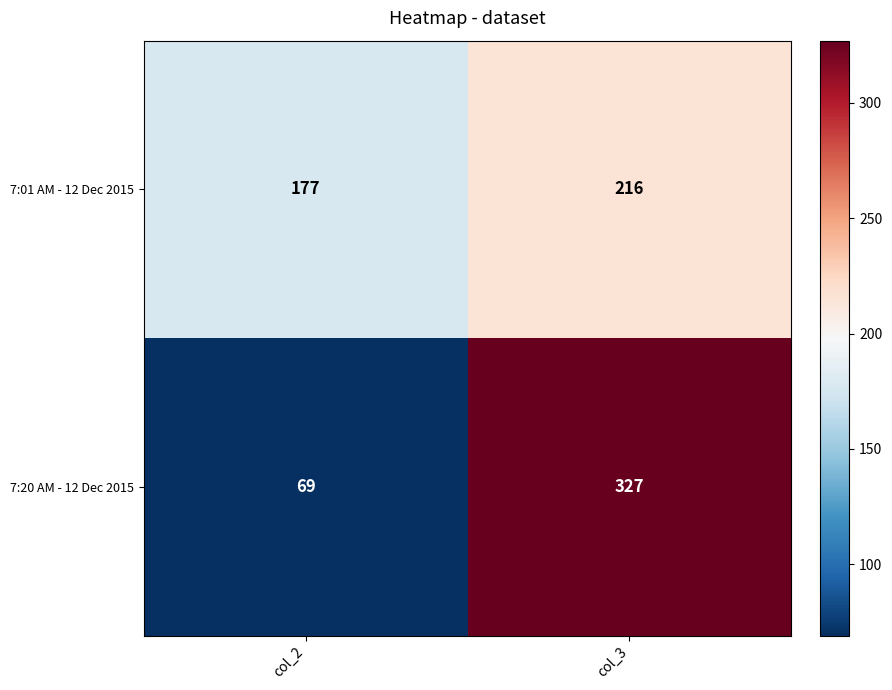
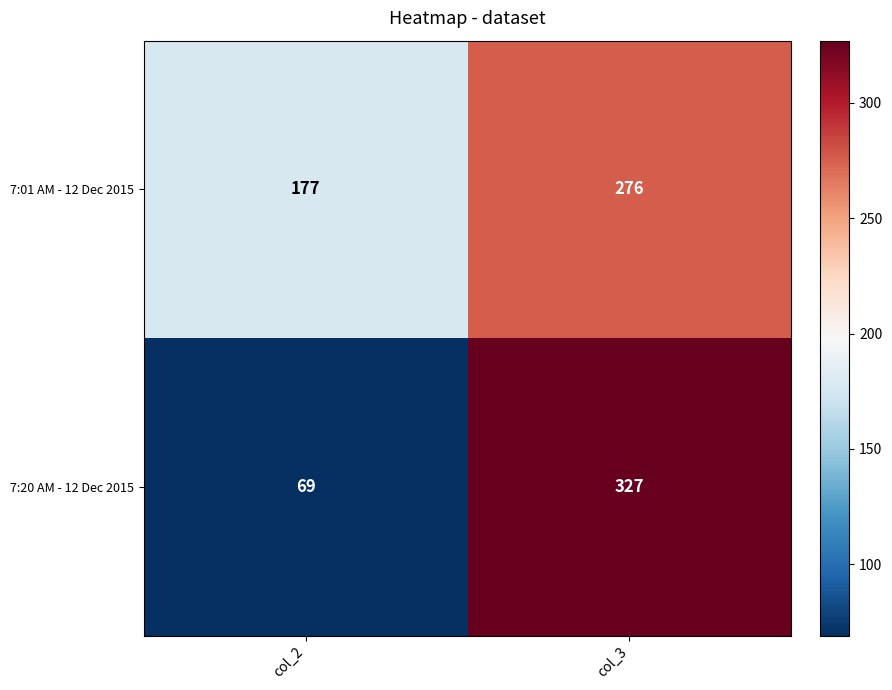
  {
    "7:01 AM - 12 Dec 2015": {
      "col_2": 177,
-     "col_3": 216
+     "col_3": 276
    },
    "7:20 AM - 12 Dec 2015": {
      "col_2": 69,
      "col_3": 327
    }
  }
